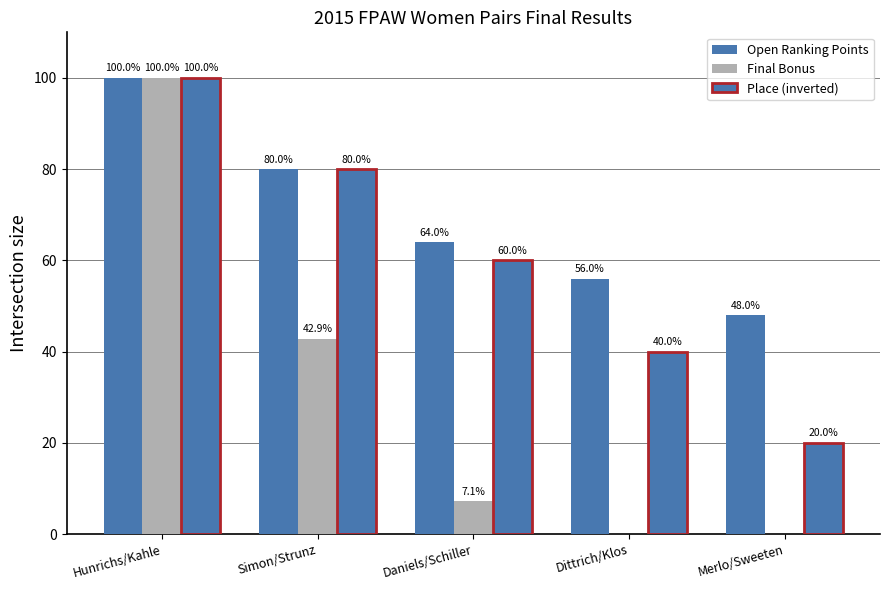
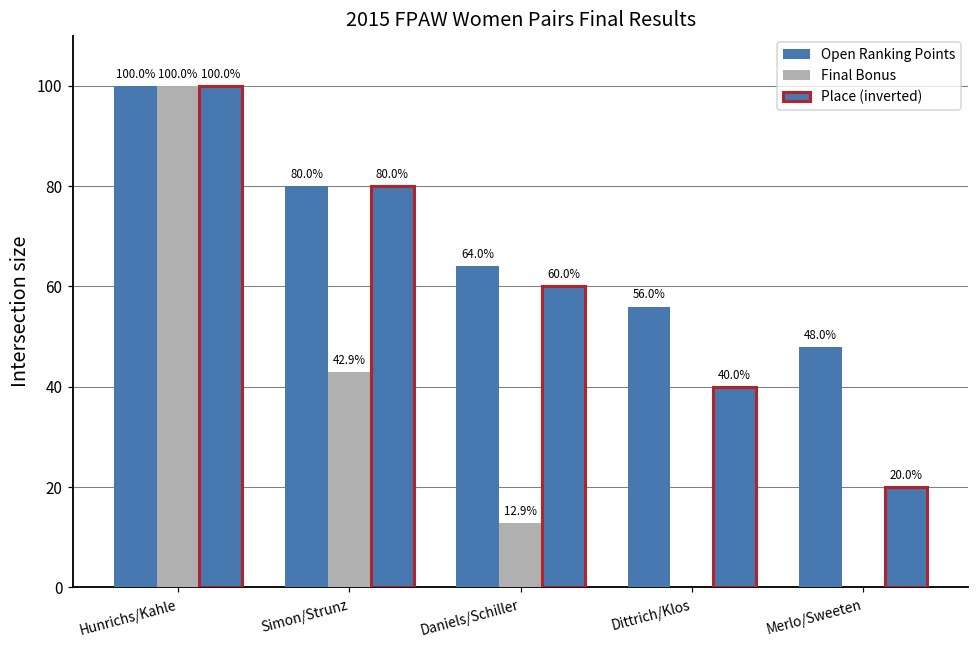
  {
    "Final Bonus": {
      "Hunrichs/Kahle": "100.0%",
      "Simon/Strunz": "42.9%",
-     "Daniels/Schiller": "7.1%"
+     "Daniels/Schiller": "12.9%"
    }
  }
